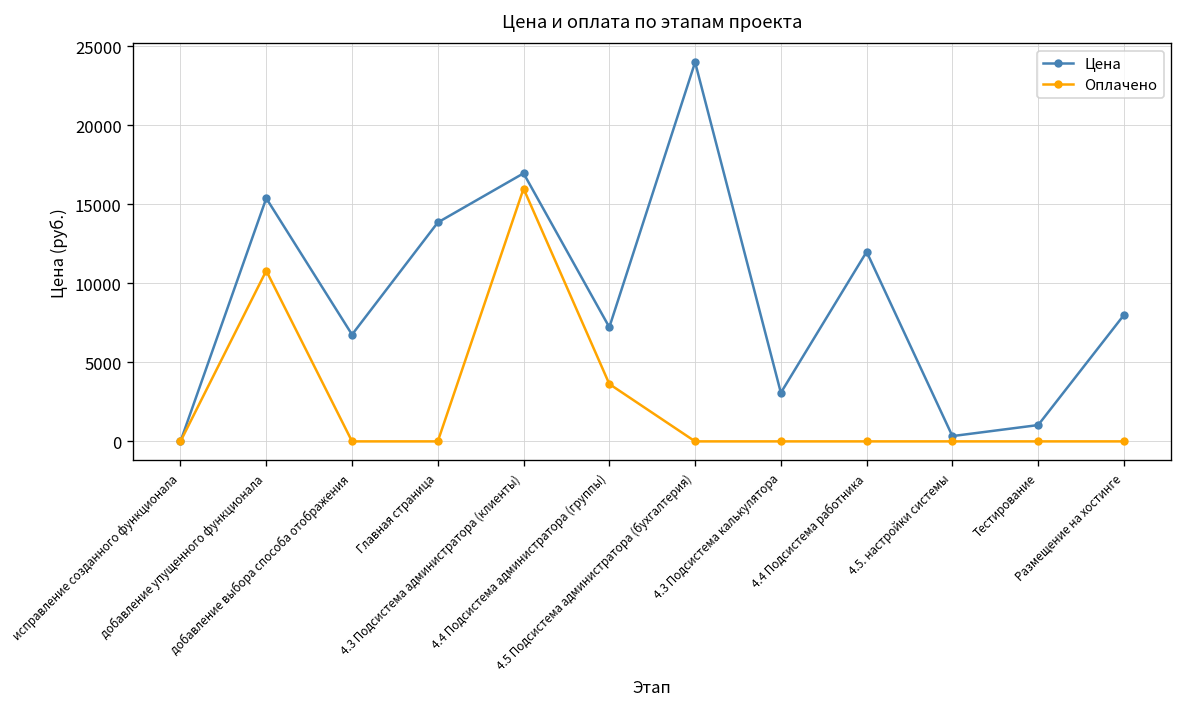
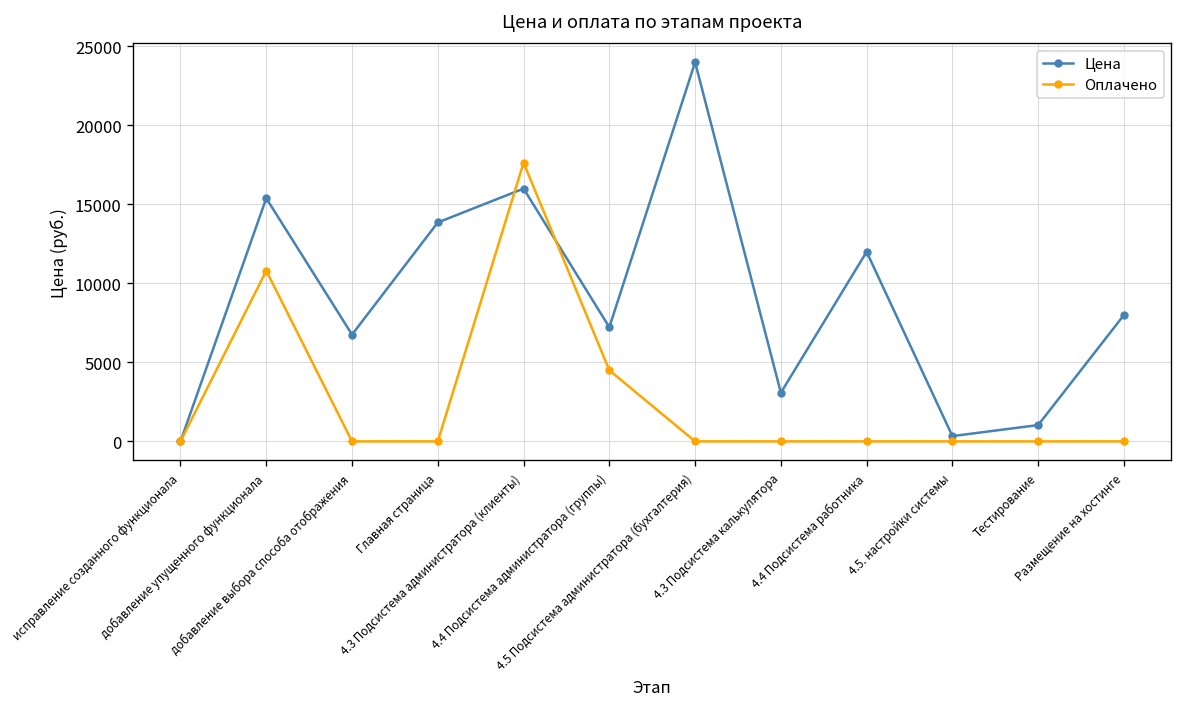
  {
    "Цена": {
      "добавление упущенного функционала": 15400,
      "добавление выбора способа отображения": 6800,
      "Главная страница": 13900,
-     "4.3 Подсистема администратора (клиенты)": 17000,
+     "4.3 Подсистема администратора (клиенты)": 16000,
      "4.4 Подсистема администратора (группы)": 7200,
      "4.5 Подсистема администратора (бухгалтерия)": 24000,
      "4.3 Подсистема калькулятора": 3100,
      "4.4 Подсистема работника": 12000,
      "4.5. настройки системы": 300,
      "Тестирование": 1000,
      "Размещение на хостинге": 8000
    },
    "Оплачено": {
      "добавление упущенного функционала": 10800,
      "добавление выбора способа отображения": 0,
      "Главная страница": 0,
-     "4.3 Подсистема администратора (клиенты)": 16000,
-     "4.4 Подсистема администратора (группы)": 3600,
+     "4.3 Подсистема администратора (клиенты)": 17600,
+     "4.4 Подсистема администратора (группы)": 4500,
      "4.5 Подсистема администратора (бухгалтерия)": 0,
      "4.3 Подсистема калькулятора": 0,
      "4.4 Подсистема работника": 0,
      "4.5. настройки системы": 0,
      "Тестирование": 0,
      "Размещение на хостинге": 0
    }
  }
